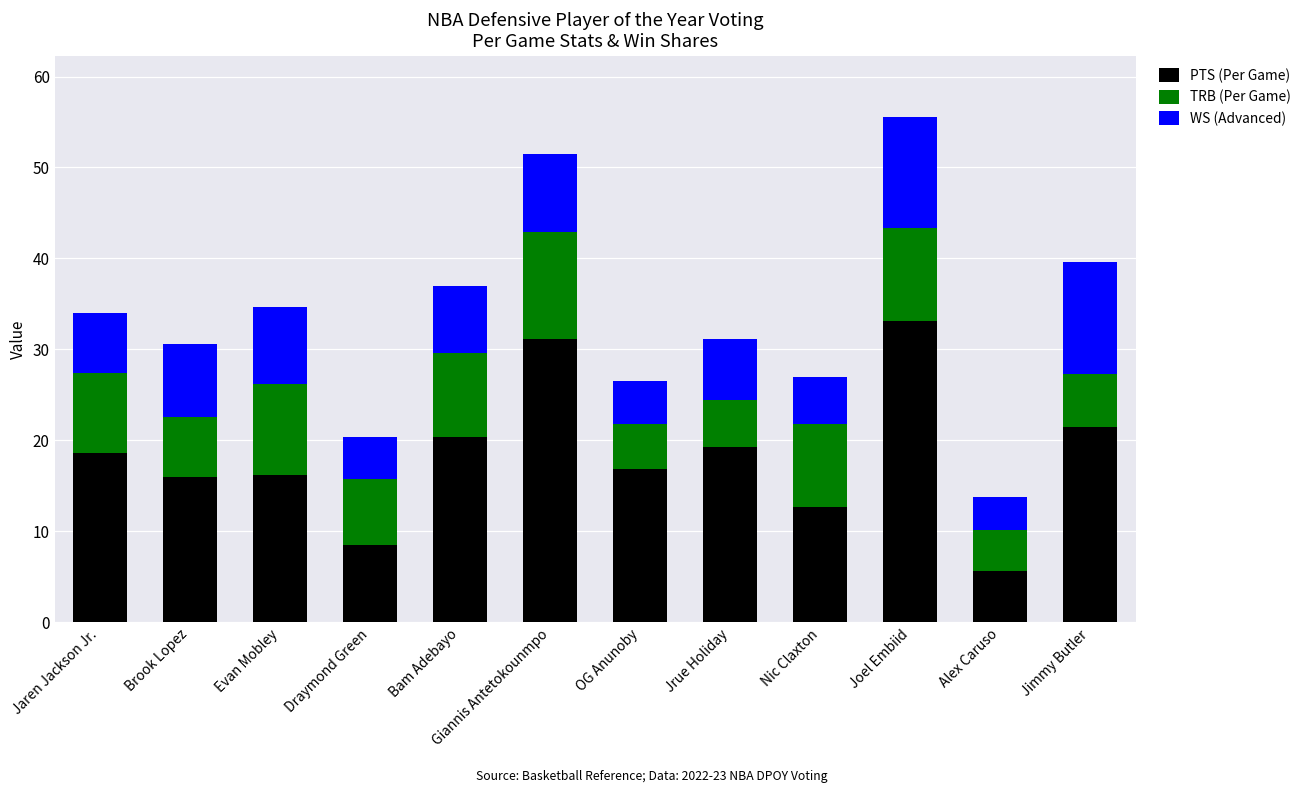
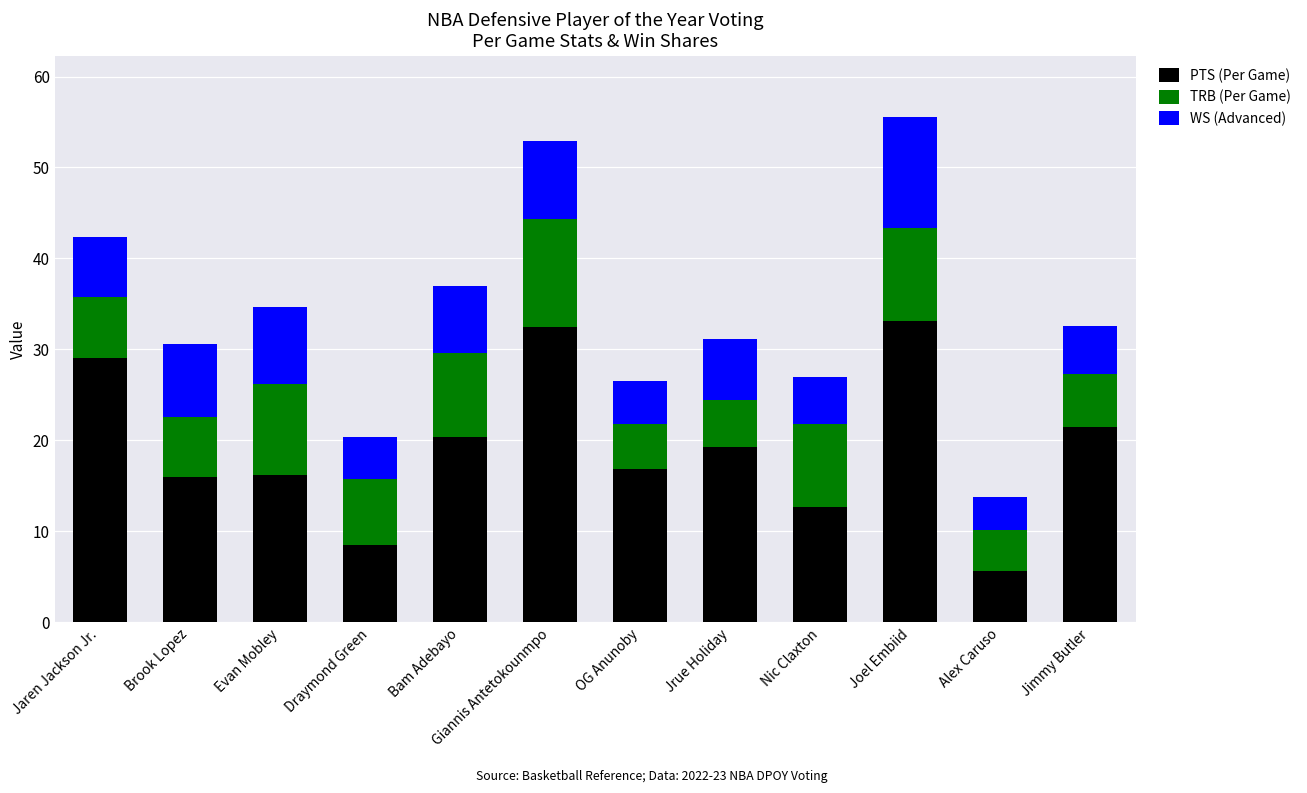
  {
    "PTS (Per Game)": {
-     "Jaren Jackson Jr.": 19,
+     "Jaren Jackson Jr.": 29,
      "Brook Lopez": 16,
      "Evan Mobley": 16,
      "Draymond Green": 9,
      "Bam Adebayo": 20,
-     "Giannis Antetokounmpo": 31,
+     "Giannis Antetokounmpo": 33,
      "OG Anunoby": 17,
      "Jrue Holiday": 19,
      "Nic Claxton": 13,
      "Joel Embiid": 33,
      "Alex Caruso": 6,
      "Jimmy Butler": 21
    },
    "TRB (Per Game)": {
-     "Jaren Jackson Jr.": 9,
+     "Jaren Jackson Jr.": 7,
      "Brook Lopez": 7,
      "Evan Mobley": 10,
      "Draymond Green": 7,
      "Bam Adebayo": 9,
      "Giannis Antetokounmpo": 12,
      "OG Anunoby": 5,
      "Jrue Holiday": 5,
      "Nic Claxton": 9,
      "Joel Embiid": 10,
      "Alex Caruso": 5,
      "Jimmy Butler": 6
    },
    "WS (Advanced)": {
      "Jaren Jackson Jr.": 7,
      "Brook Lopez": 8,
      "Evan Mobley": 9,
      "Draymond Green": 5,
      "Bam Adebayo": 7,
      "Giannis Antetokounmpo": 9,
      "OG Anunoby": 5,
      "Jrue Holiday": 7,
      "Nic Claxton": 5,
      "Joel Embiid": 12,
      "Alex Caruso": 4,
-     "Jimmy Butler": 12
+     "Jimmy Butler": 5
    }
  }
